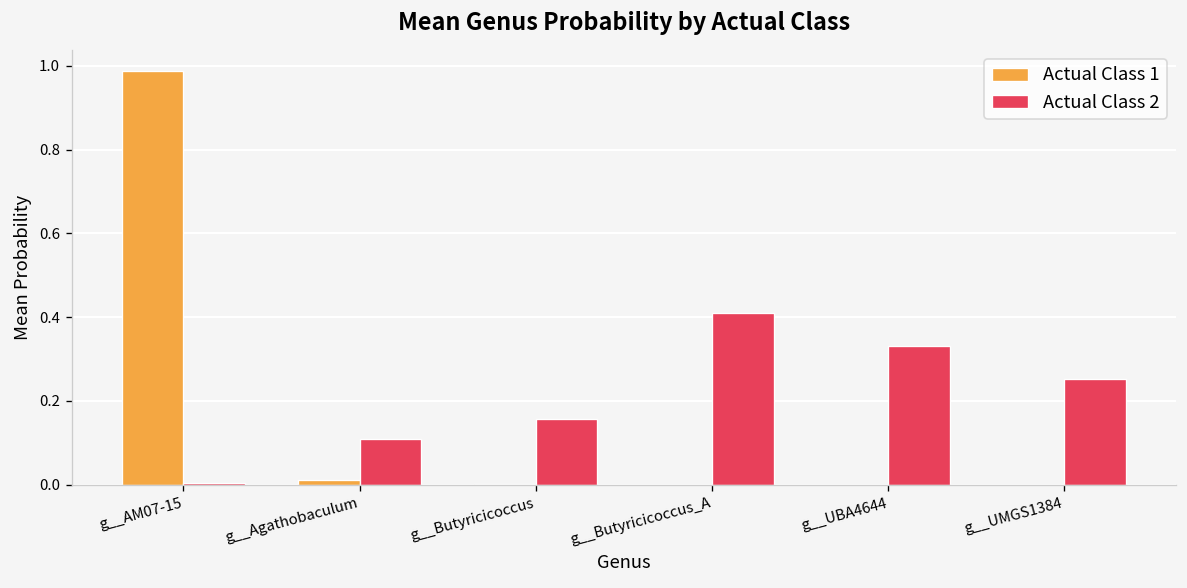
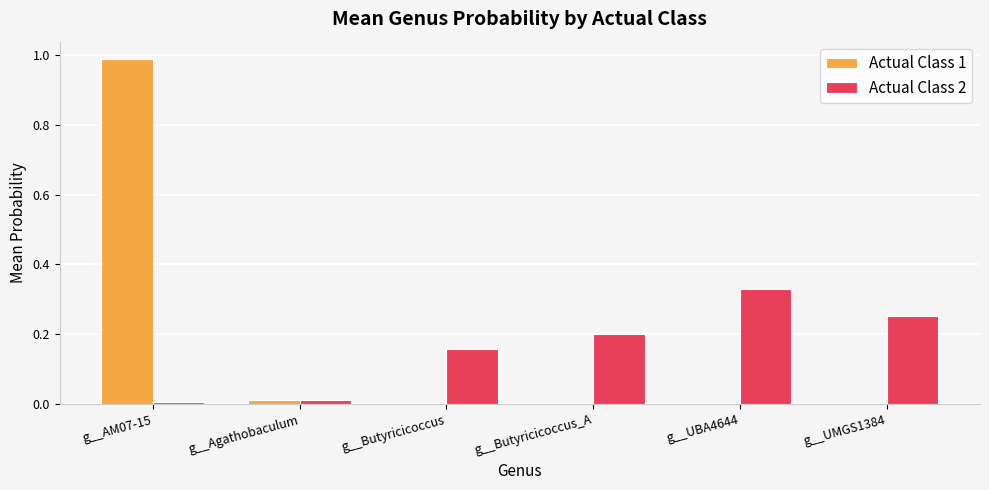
  {
    "Actual Class 1": {
      "g__AM07-15": 0.99,
      "g__Agathobaculum": 0.01
    },
    "Actual Class 2": {
-     "g__Agathobaculum": 0.11,
+     "g__Agathobaculum": 0.01,
      "g__Butyricicoccus": 0.16,
-     "g__Butyricicoccus_A": 0.41,
+     "g__Butyricicoccus_A": 0.20,
      "g__UBA4644": 0.33,
      "g__UMGS1384": 0.25
    }
  }
